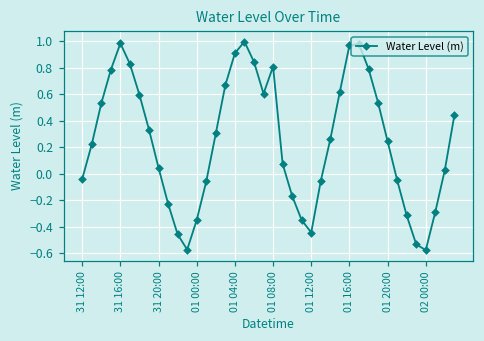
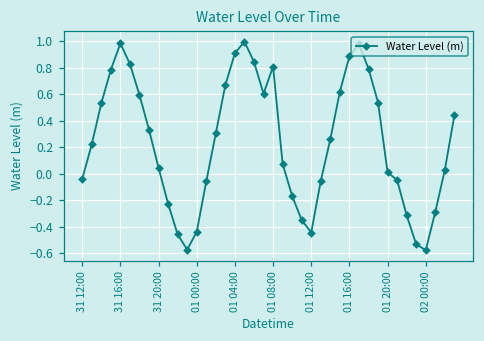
  {
    "31 12:00": -0.04,
    "31 16:00": 0.98,
    "31 20:00": 0.04,
-   "01 00:00": -0.35,
+   "01 00:00": -0.44,
    "01 04:00": 0.91,
    "01 08:00": 0.81,
    "01 12:00": -0.45,
-   "01 16:00": 0.97,
-   "01 20:00": 0.24,
+   "01 16:00": 0.88,
+   "01 20:00": 0.01,
    "02 00:00": -0.58
  }
